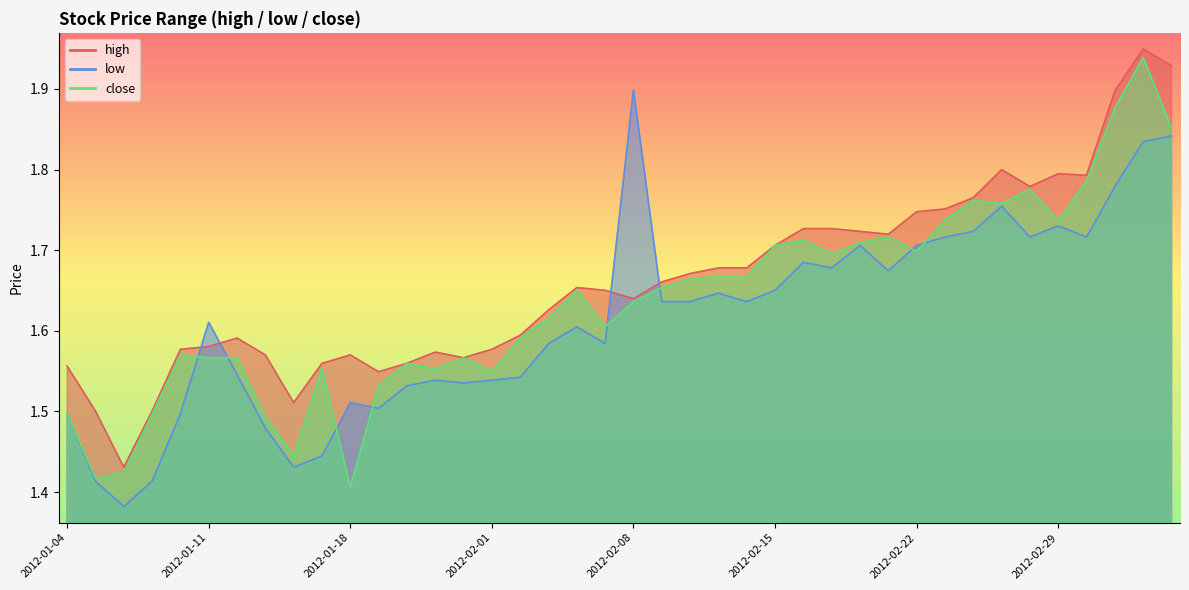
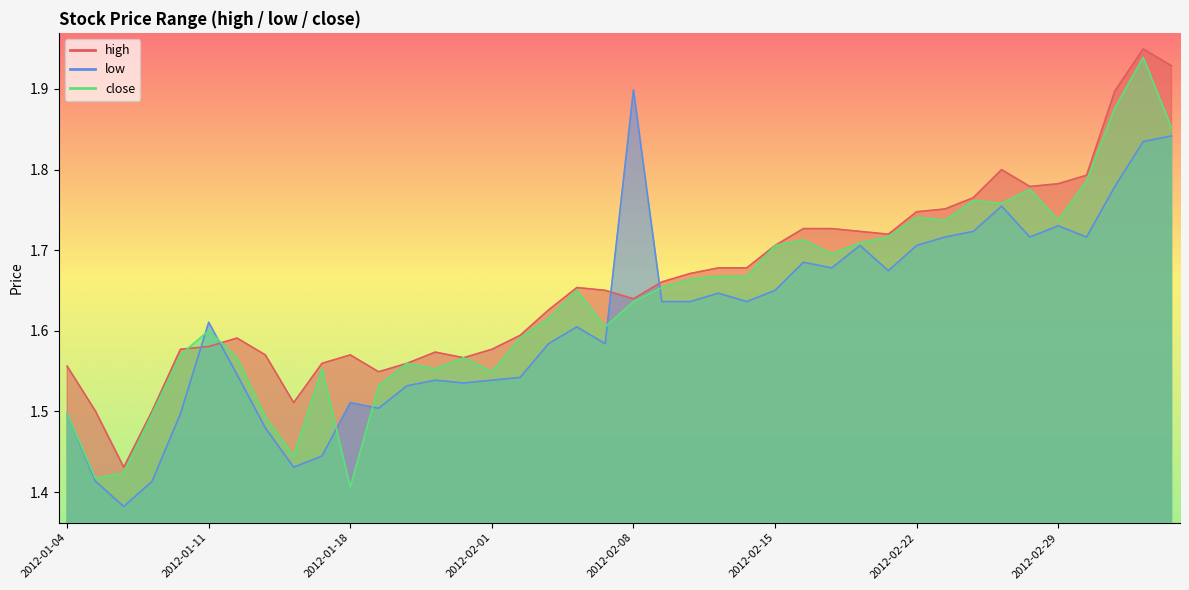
  {
    "high": {
      "2012-01-04": 1.56,
      "2012-01-11": 1.58,
      "2012-01-18": 1.57,
      "2012-02-01": 1.58,
      "2012-02-08": 1.64,
      "2012-02-22": 1.75,
-     "2012-02-29": 1.79
+     "2012-02-29": 1.78
    },
    "low": {
      "2012-01-11": 1.61,
      "2012-01-18": 1.51,
      "2012-02-01": 1.54,
      "2012-02-08": 1.90,
      "2012-02-15": 1.65,
      "2012-02-22": 1.71,
      "2012-02-29": 1.73
    },
    "close": {
-     "2012-01-11": 1.57,
+     "2012-01-11": 1.60,
      "2012-01-18": 1.41,
      "2012-02-01": 1.55,
      "2012-02-08": 1.64,
-     "2012-02-22": 1.70,
+     "2012-02-22": 1.74,
      "2012-02-29": 1.74
    }
  }
